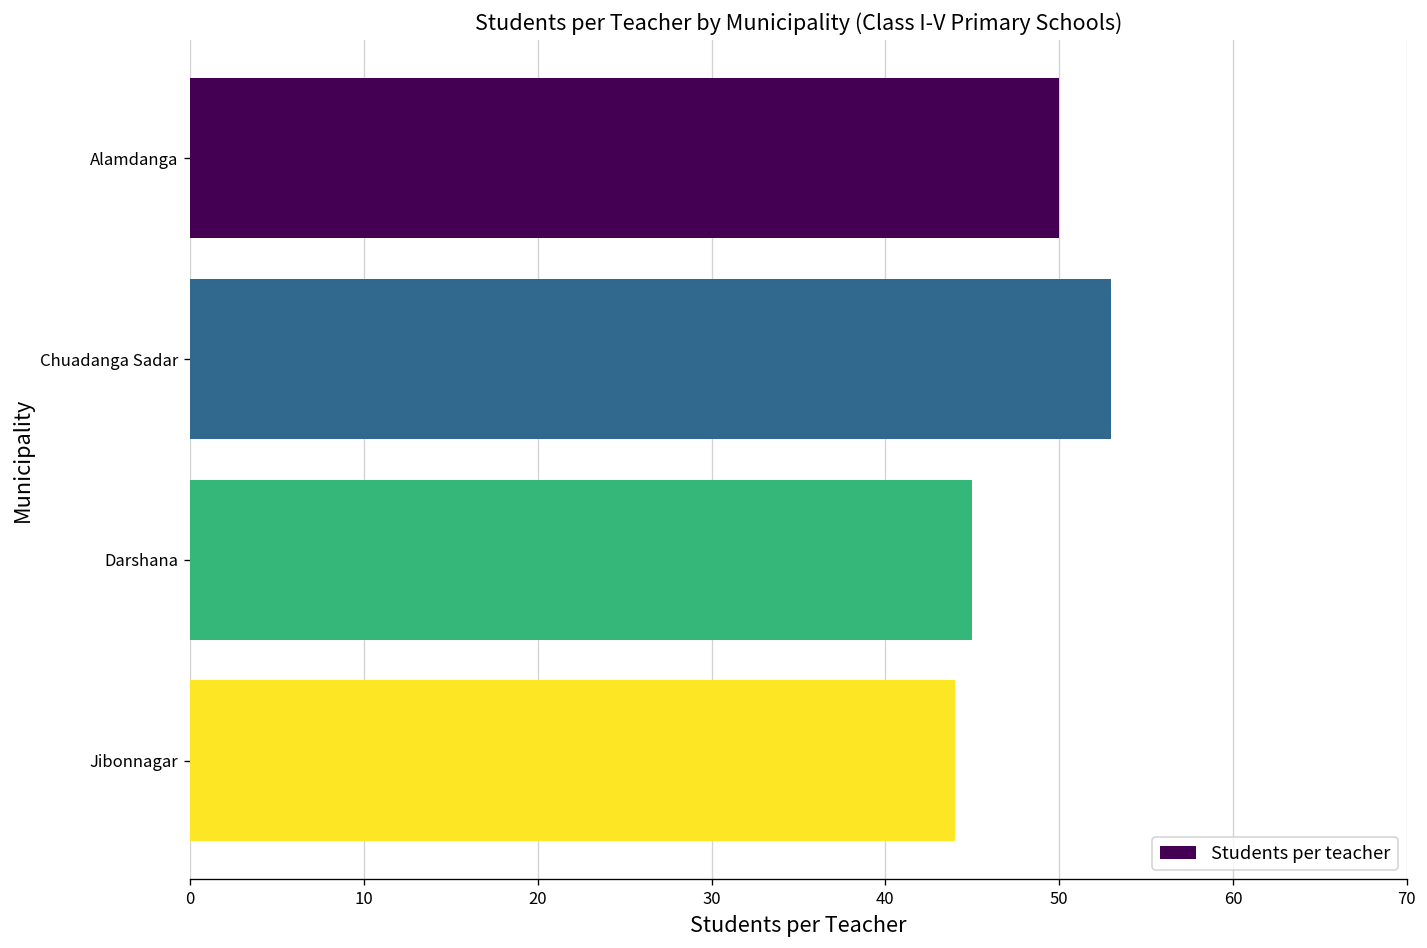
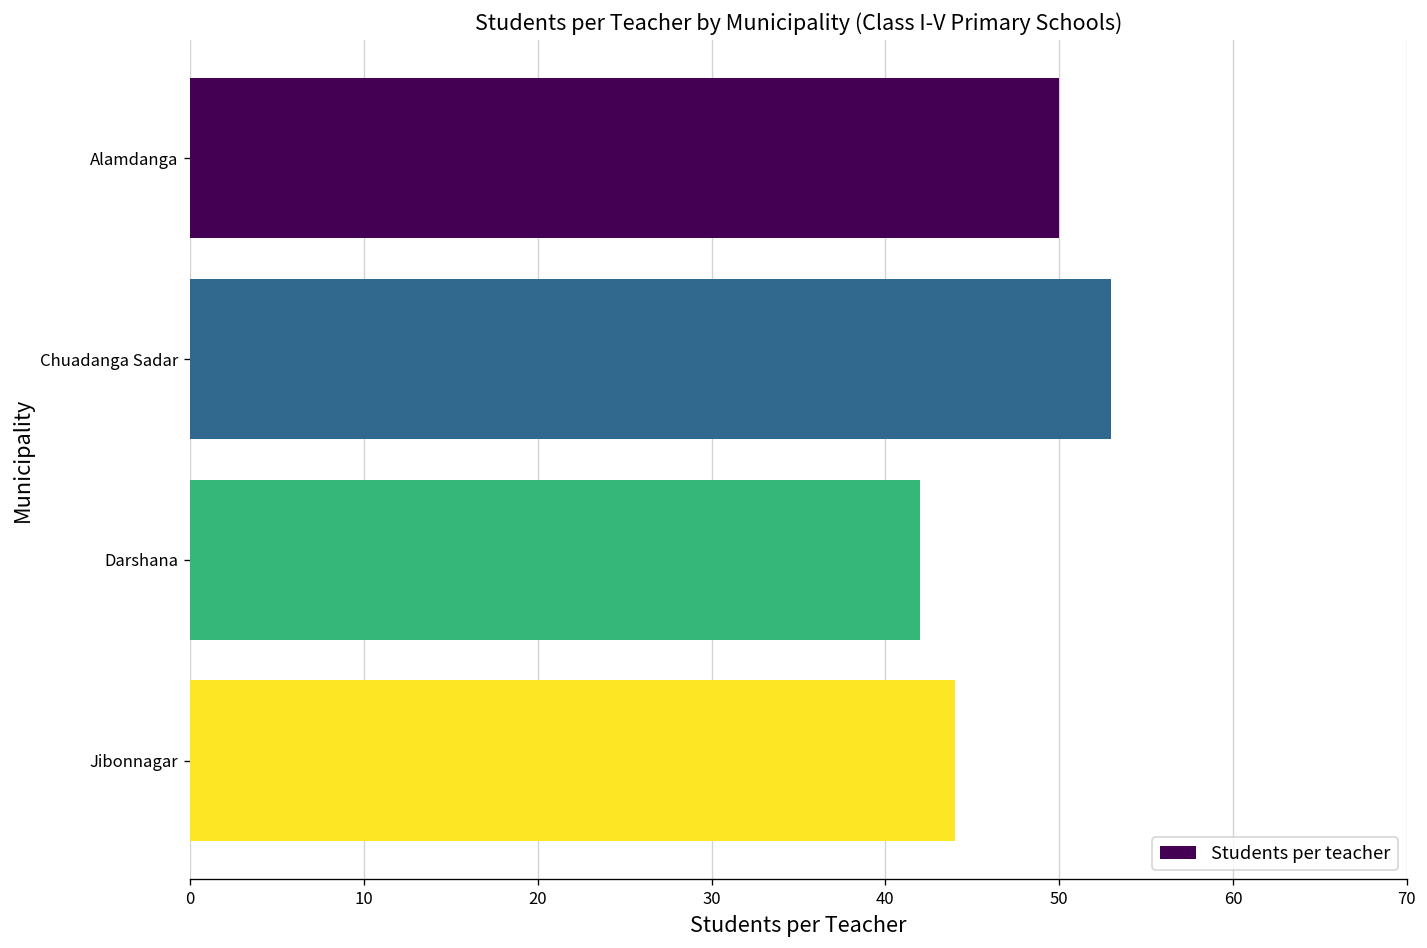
  {
    "Alamdanga": 50,
    "Chuadanga Sadar": 53,
-   "Darshana": 45,
+   "Darshana": 42,
    "Jibonnagar": 44
  }
